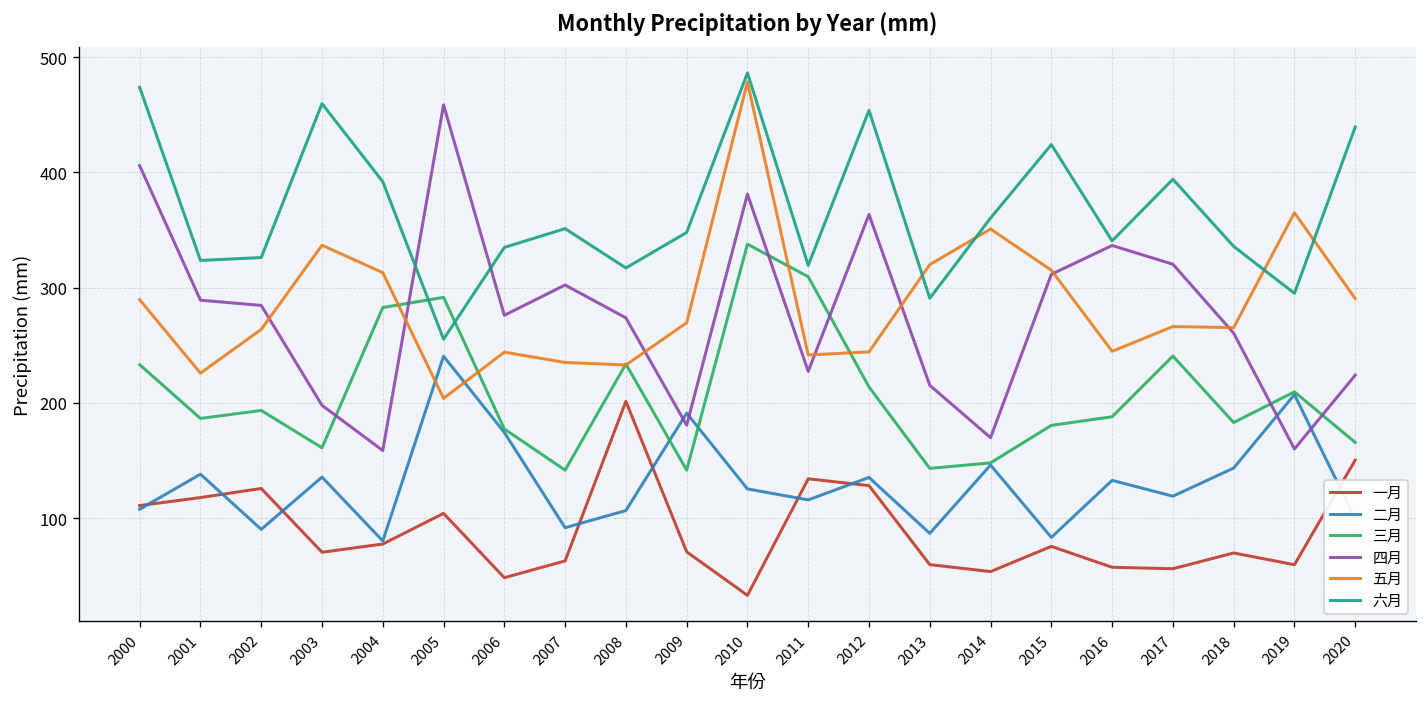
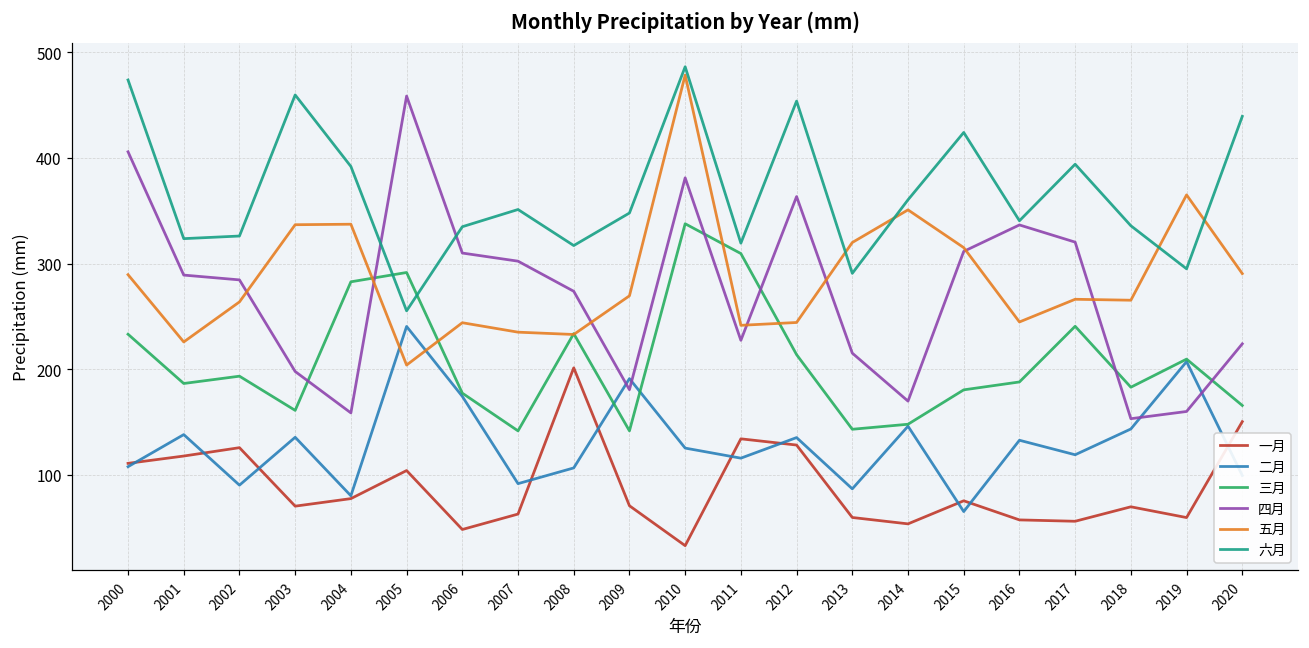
  {
    "一月": {
      "2000": 110,
      "2001": 120,
      "2002": 130,
      "2003": 70,
      "2004": 80,
      "2005": 100,
      "2006": 50,
      "2007": 60,
      "2008": 200,
      "2009": 70,
      "2010": 30,
      "2011": 130,
      "2012": 130,
      "2013": 60,
      "2014": 50,
      "2015": 80,
      "2016": 60,
      "2017": 60,
      "2018": 70,
      "2019": 60,
      "2020": 150
    },
    "二月": {
      "2000": 110,
      "2001": 140,
      "2002": 90,
      "2003": 140,
      "2004": 80,
      "2005": 240,
      "2006": 170,
      "2007": 90,
      "2008": 110,
      "2009": 190,
      "2010": 130,
      "2011": 120,
      "2012": 140,
      "2013": 90,
-     "2015": 80,
+     "2015": 70,
      "2016": 130,
      "2017": 120,
      "2018": 140
    },
    "四月": {
      "2000": 410,
      "2001": 290,
      "2002": 280,
      "2003": 200,
      "2004": 160,
      "2005": 460,
-     "2006": 280,
+     "2006": 310,
      "2007": 300,
      "2008": 270,
      "2009": 180,
      "2010": 380,
      "2011": 230,
      "2012": 360,
      "2013": 220,
      "2014": 170,
      "2015": 310,
      "2016": 340,
      "2017": 320,
-     "2018": 260,
+     "2018": 150,
      "2019": 160,
      "2020": 220
    },
    "五月": {
      "2000": 290,
      "2001": 230,
      "2002": 260,
      "2003": 340,
-     "2004": 310,
+     "2004": 340,
      "2005": 200,
      "2006": 240,
      "2007": 240,
      "2009": 270,
      "2010": 480,
      "2011": 240,
      "2012": 240,
      "2013": 320,
      "2014": 350,
      "2015": 320,
      "2016": 240,
      "2017": 270,
      "2018": 270,
      "2019": 370,
      "2020": 290
    }
  }
